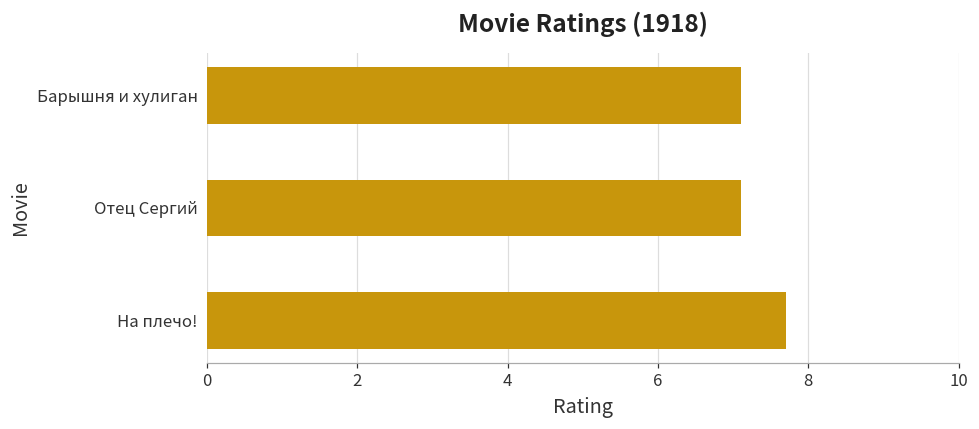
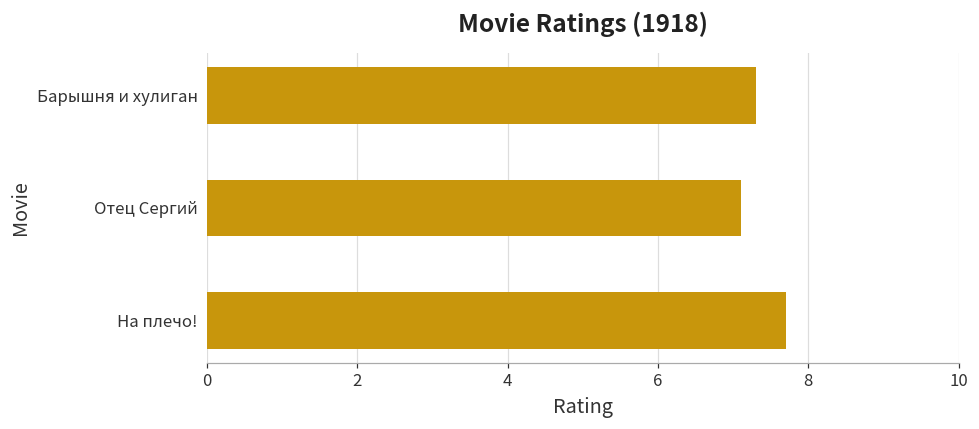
  {
-   "Барышня и хулиган": 7.1,
+   "Барышня и хулиган": 7.3,
    "Отец Сергий": 7.1,
    "На плечо!": 7.7
  }
